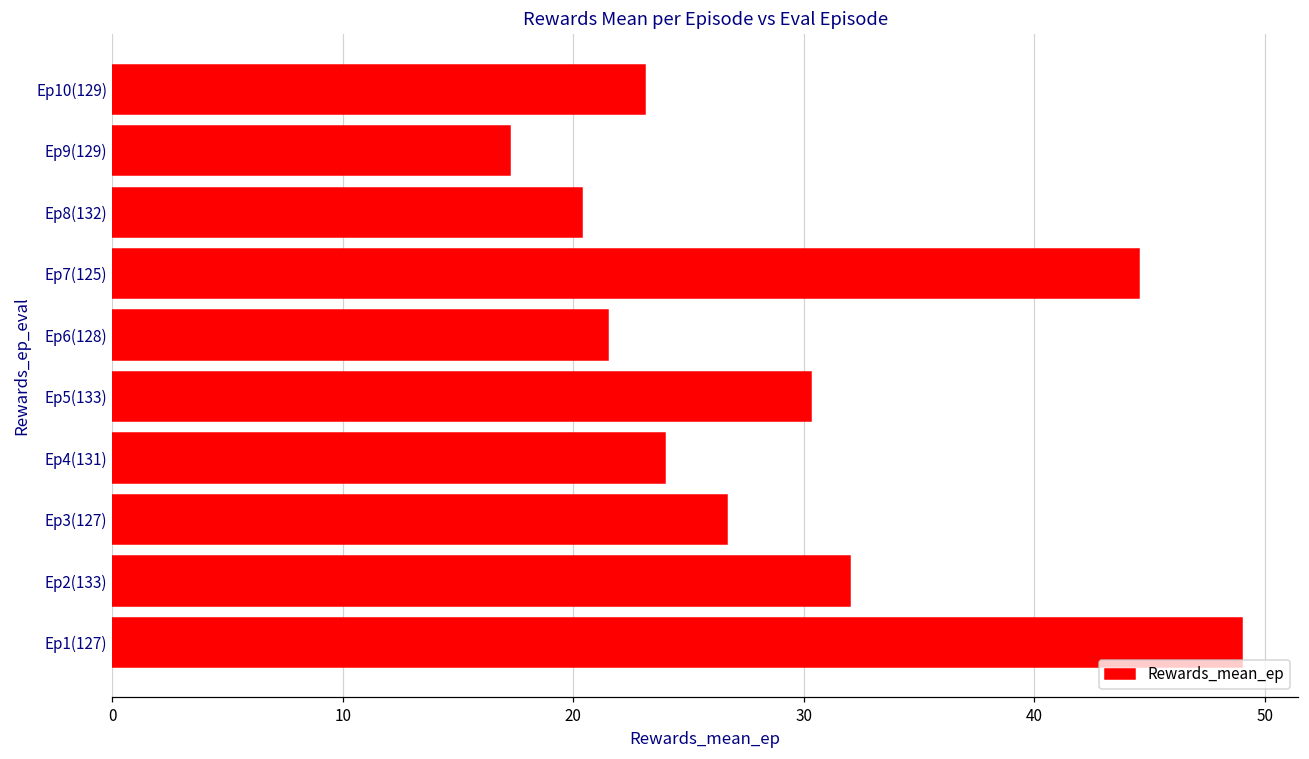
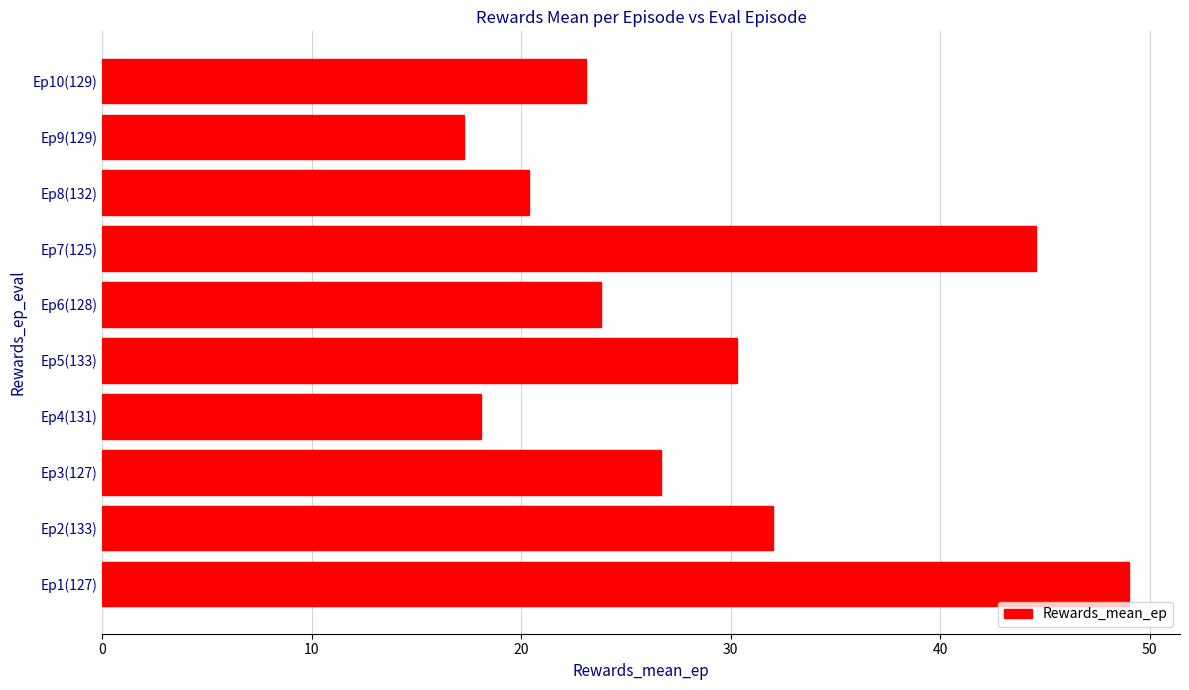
  {
    "Ep10(129)": 23.1,
    "Ep9(129)": 17.3,
    "Ep8(132)": 20.4,
    "Ep7(125)": 44.6,
-   "Ep6(128)": 21.5,
+   "Ep6(128)": 23.8,
    "Ep5(133)": 30.3,
-   "Ep4(131)": 24.0,
+   "Ep4(131)": 18.1,
    "Ep3(127)": 26.7,
    "Ep2(133)": 32.0,
    "Ep1(127)": 49.0
  }
